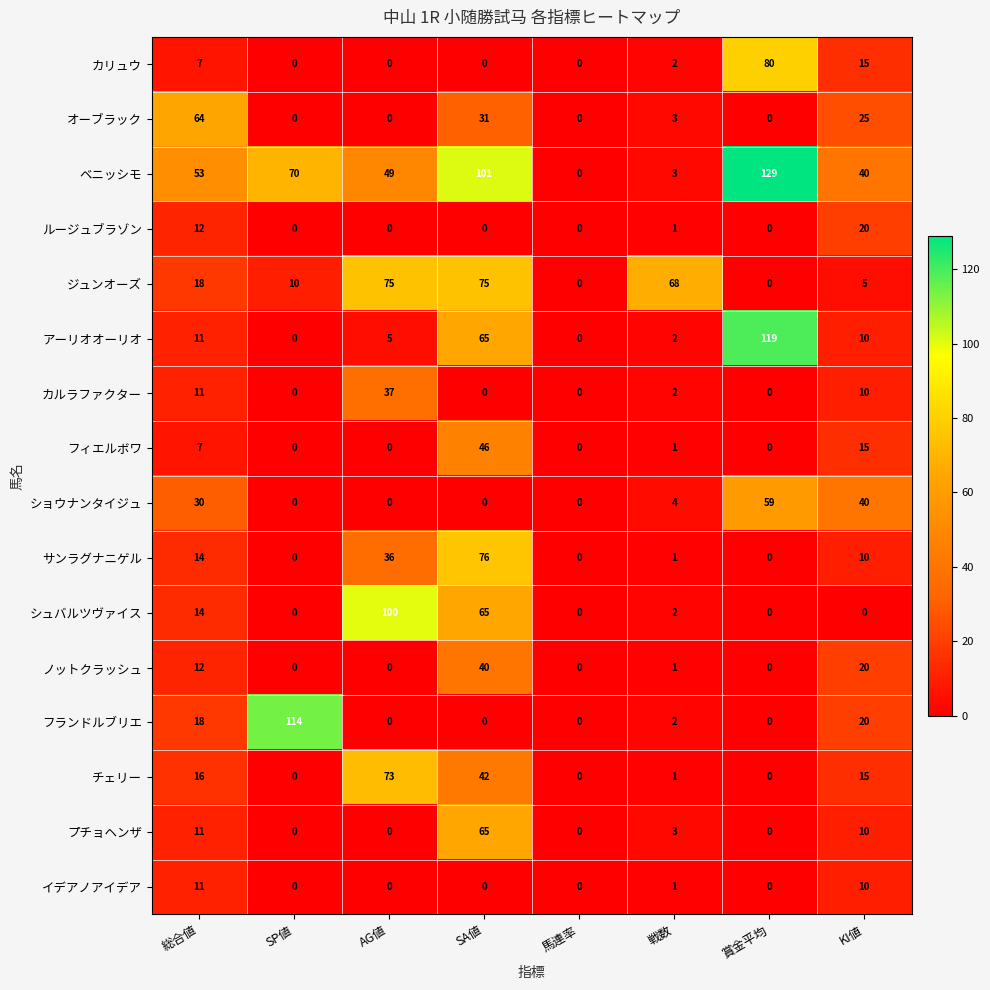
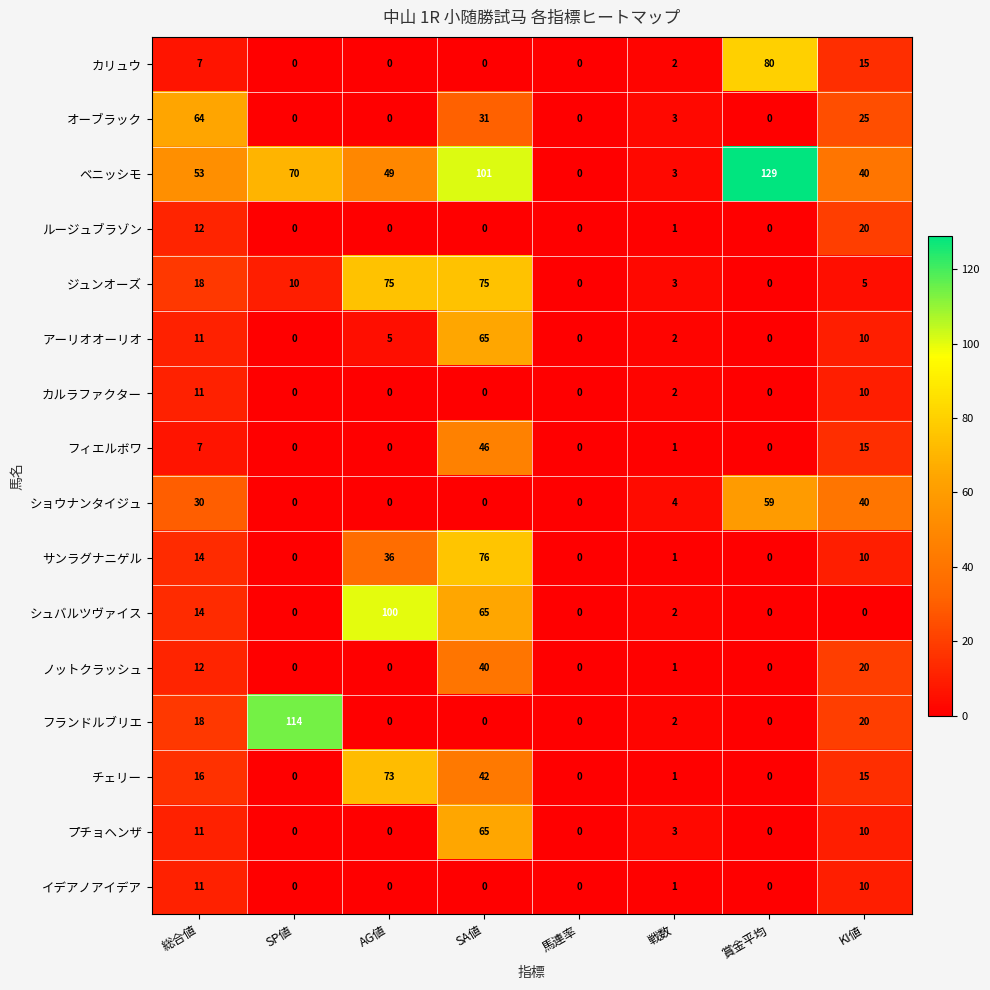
  {
    "カリュウ": {
      "総合値": 7,
      "SP値": 0,
      "AG値": 0,
      "SA値": 0,
      "馬連率": 0,
      "戦数": 2,
      "賞金平均": 80,
      "KI値": 15
    },
    "オーブラック": {
      "総合値": 64,
      "SP値": 0,
      "AG値": 0,
      "SA値": 31,
      "馬連率": 0,
      "戦数": 3,
      "賞金平均": 0,
      "KI値": 25
    },
    "ベニッシモ": {
      "総合値": 53,
      "SP値": 70,
      "AG値": 49,
      "SA値": 101,
      "馬連率": 0,
      "戦数": 3,
      "賞金平均": 129,
      "KI値": 40
    },
    "ルージュブラゾン": {
      "総合値": 12,
      "SP値": 0,
      "AG値": 0,
      "SA値": 0,
      "馬連率": 0,
      "戦数": 1,
      "賞金平均": 0,
      "KI値": 20
    },
    "ジュンオーズ": {
      "総合値": 18,
      "SP値": 10,
      "AG値": 75,
      "SA値": 75,
      "馬連率": 0,
-     "戦数": 68,
+     "戦数": 3,
      "賞金平均": 0,
      "KI値": 5
    },
    "アーリオオーリオ": {
      "総合値": 11,
      "SP値": 0,
      "AG値": 5,
      "SA値": 65,
      "馬連率": 0,
      "戦数": 2,
-     "賞金平均": 119,
+     "賞金平均": 0,
      "KI値": 10
    },
    "カルラファクター": {
      "総合値": 11,
      "SP値": 0,
-     "AG値": 37,
+     "AG値": 0,
      "SA値": 0,
      "馬連率": 0,
      "戦数": 2,
      "賞金平均": 0,
      "KI値": 10
    },
    "フィエルボワ": {
      "総合値": 7,
      "SP値": 0,
      "AG値": 0,
      "SA値": 46,
      "馬連率": 0,
      "戦数": 1,
      "賞金平均": 0,
      "KI値": 15
    },
    "ショウナンタイジュ": {
      "総合値": 30,
      "SP値": 0,
      "AG値": 0,
      "SA値": 0,
      "馬連率": 0,
      "戦数": 4,
      "賞金平均": 59,
      "KI値": 40
    },
    "サンラグナニゲル": {
      "総合値": 14,
      "SP値": 0,
      "AG値": 36,
      "SA値": 76,
      "馬連率": 0,
      "戦数": 1,
      "賞金平均": 0,
      "KI値": 10
    },
    "シュバルツヴァイス": {
      "総合値": 14,
      "SP値": 0,
      "AG値": 100,
      "SA値": 65,
      "馬連率": 0,
      "戦数": 2,
      "賞金平均": 0,
      "KI値": 0
    },
    "ノットクラッシュ": {
      "総合値": 12,
      "SP値": 0,
      "AG値": 0,
      "SA値": 40,
      "馬連率": 0,
      "戦数": 1,
      "賞金平均": 0,
      "KI値": 20
    },
    "フランドルブリエ": {
      "総合値": 18,
      "SP値": 114,
      "AG値": 0,
      "SA値": 0,
      "馬連率": 0,
      "戦数": 2,
      "賞金平均": 0,
      "KI値": 20
    },
    "チェリー": {
      "総合値": 16,
      "SP値": 0,
      "AG値": 73,
      "SA値": 42,
      "馬連率": 0,
      "戦数": 1,
      "賞金平均": 0,
      "KI値": 15
    },
    "プチョヘンザ": {
      "総合値": 11,
      "SP値": 0,
      "AG値": 0,
      "SA値": 65,
      "馬連率": 0,
      "戦数": 3,
      "賞金平均": 0,
      "KI値": 10
    },
    "イデアノアイデア": {
      "総合値": 11,
      "SP値": 0,
      "AG値": 0,
      "SA値": 0,
      "馬連率": 0,
      "戦数": 1,
      "賞金平均": 0,
      "KI値": 10
    }
  }
